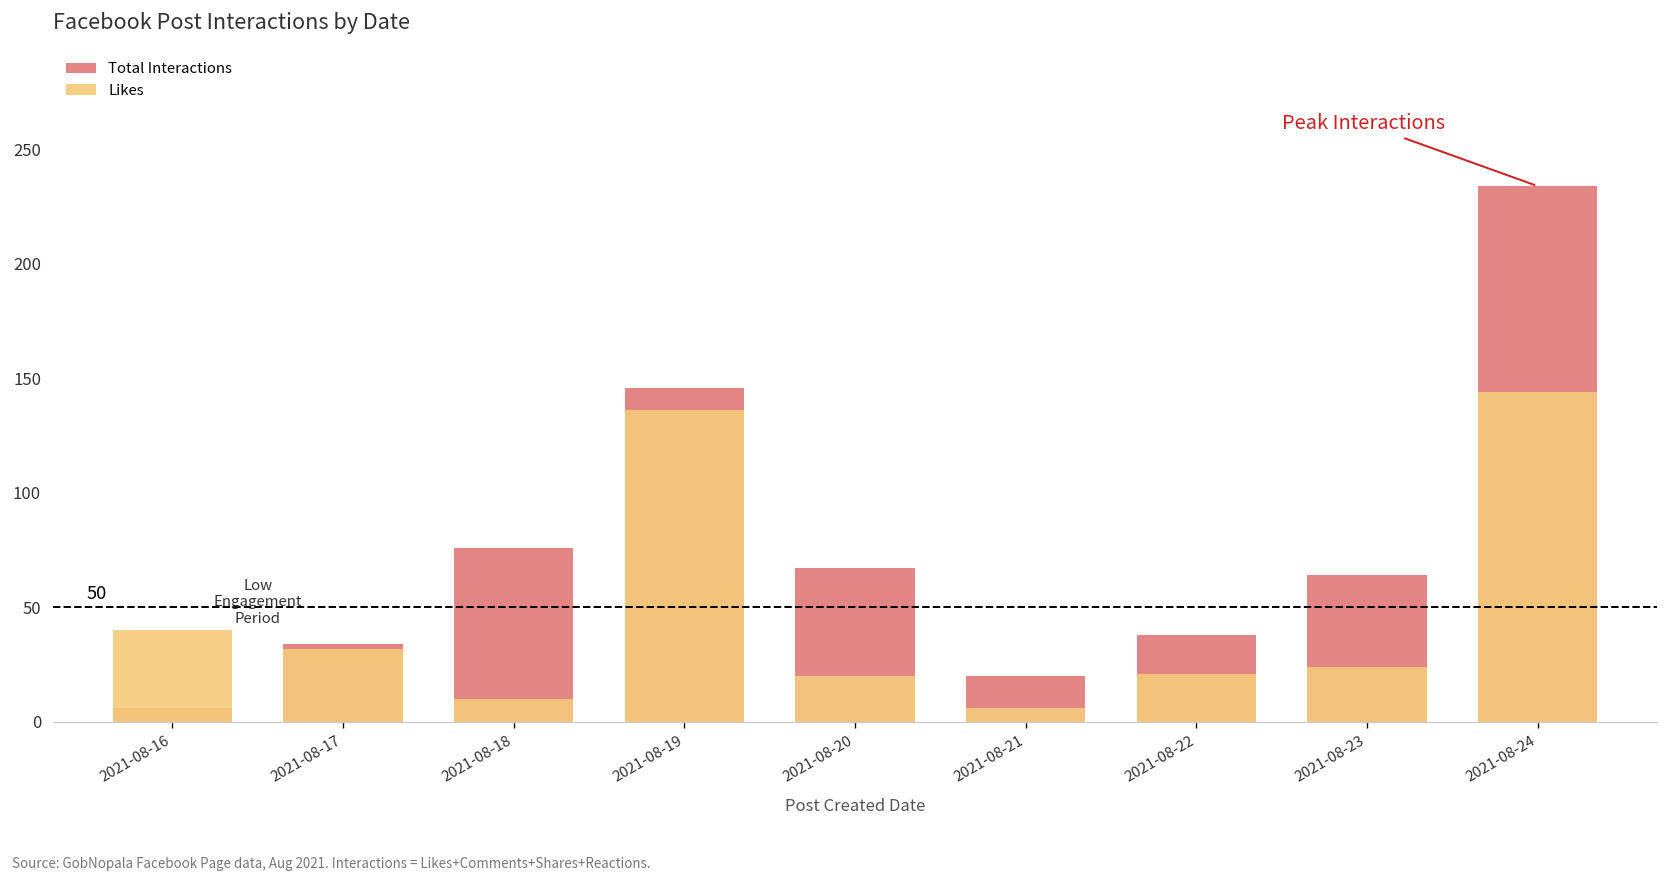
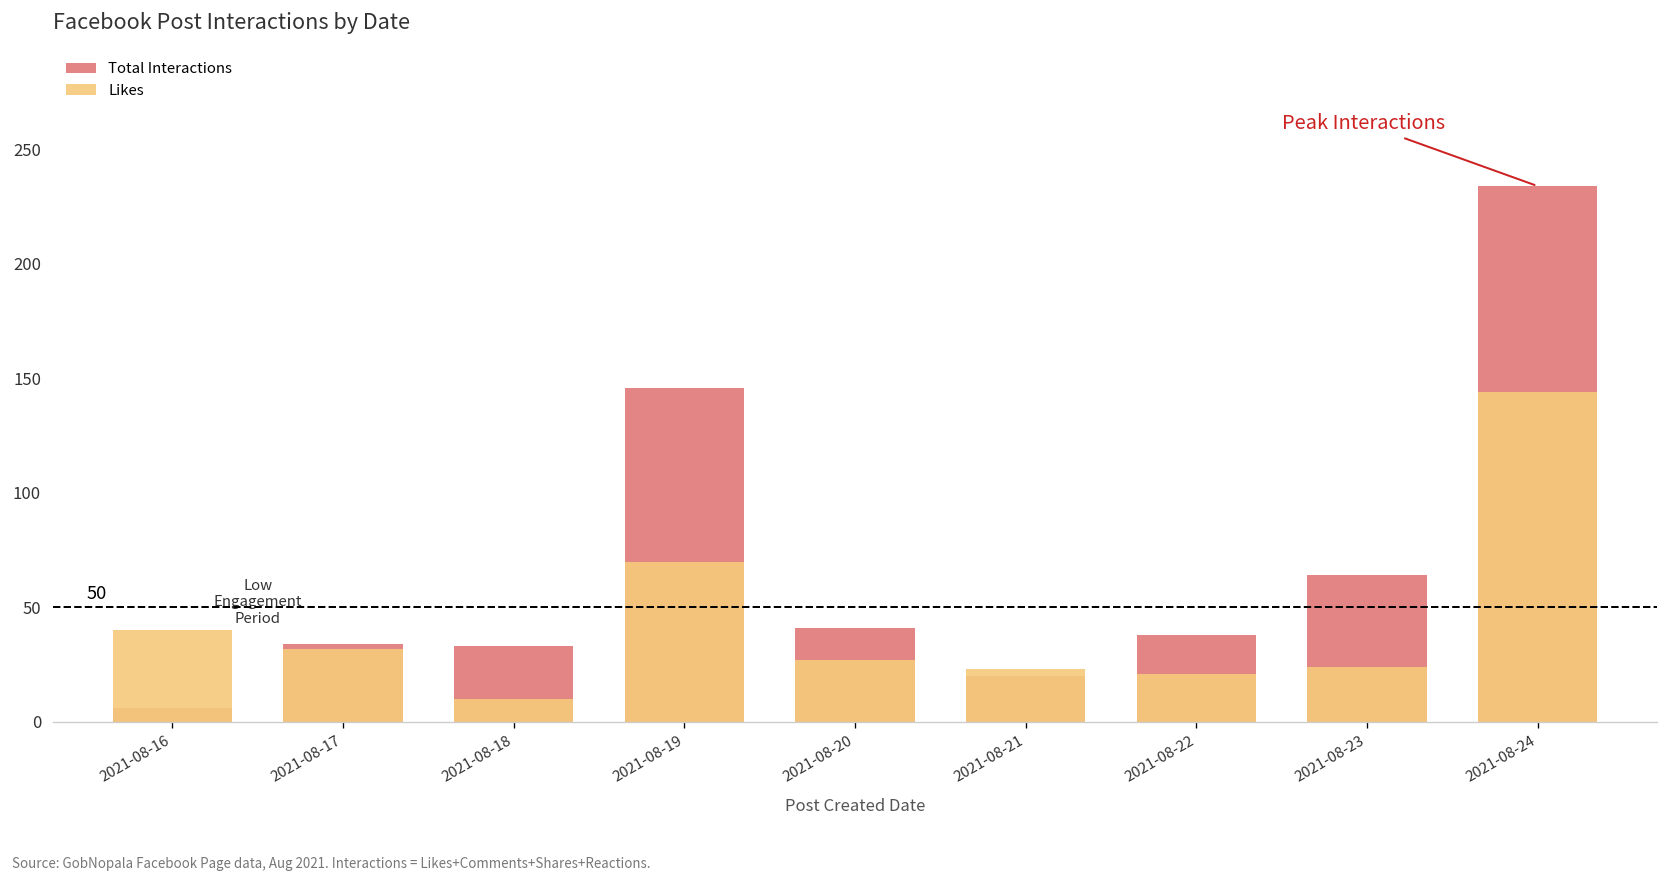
  {
    "Total Interactions": {
      "2021-08-17": 34,
-     "2021-08-18": 76,
+     "2021-08-18": 33,
      "2021-08-19": 146,
-     "2021-08-20": 67,
+     "2021-08-20": 41,
      "2021-08-22": 38,
      "2021-08-23": 64,
      "2021-08-24": 234
    },
    "Likes": {
      "2021-08-16": 40,
-     "2021-08-19": 136,
-     "2021-08-20": 20,
-     "2021-08-21": 6
+     "2021-08-19": 70,
+     "2021-08-20": 27,
+     "2021-08-21": 23
    }
  }
